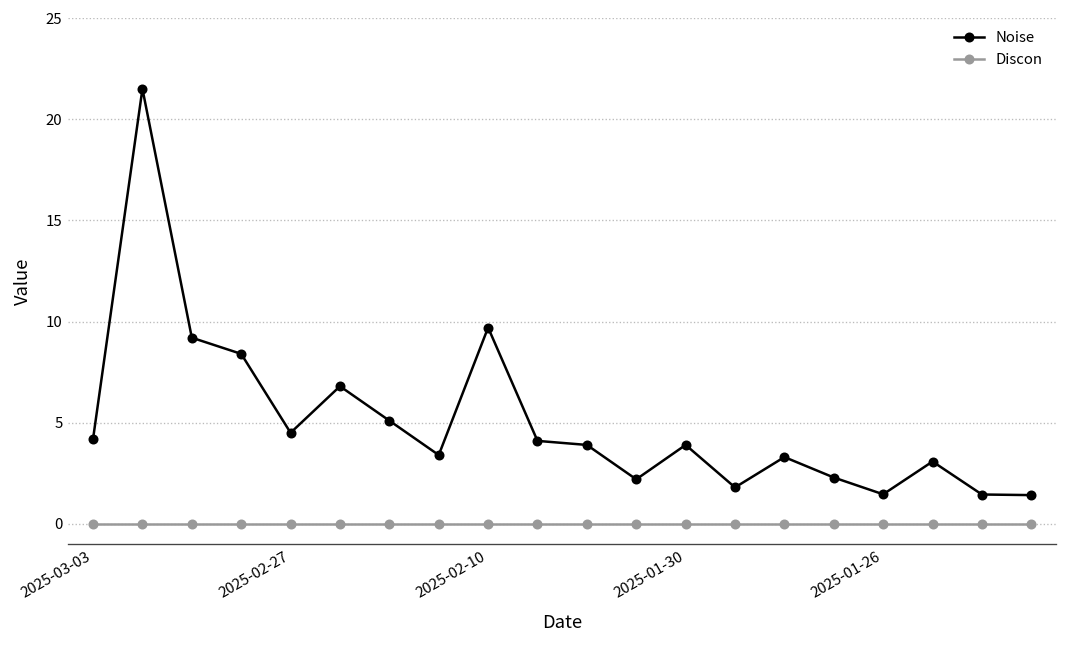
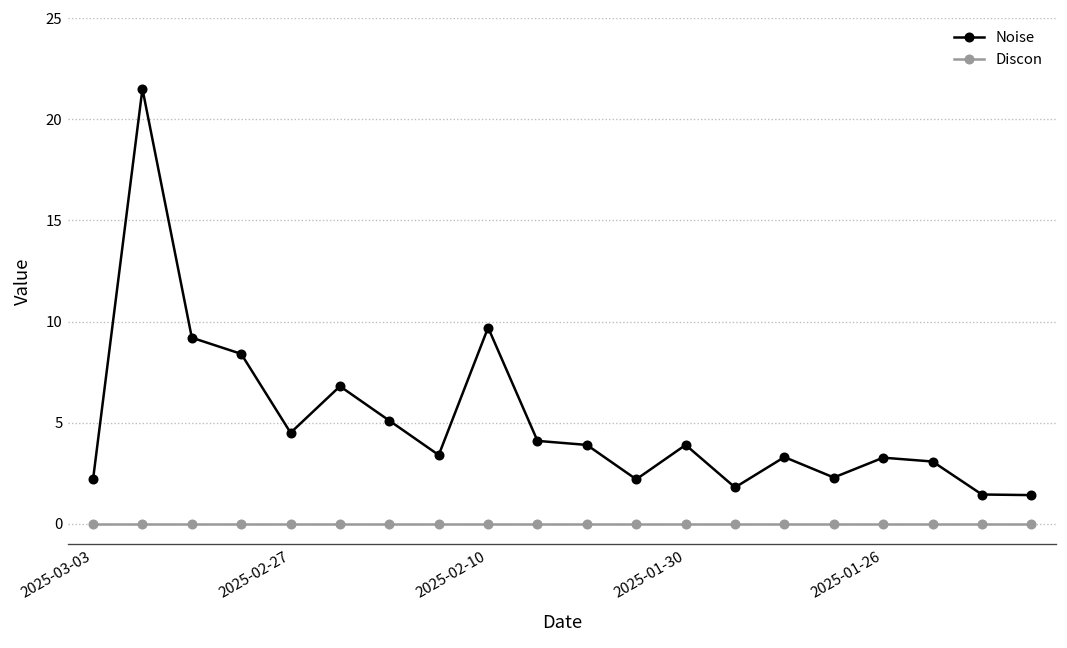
  {
    "Noise": {
-     "2025-03-03": 4.2,
+     "2025-03-03": 2.2,
      "2025-02-27": 4.5,
      "2025-02-10": 9.7,
      "2025-01-30": 3.9,
-     "2025-01-26": 1.5
+     "2025-01-26": 3.3
    },
    "Discon": {
      "2025-03-03": 0.0,
      "2025-02-27": 0.0,
      "2025-02-10": 0.0,
      "2025-01-30": 0.0,
      "2025-01-26": 0.0
    }
  }
